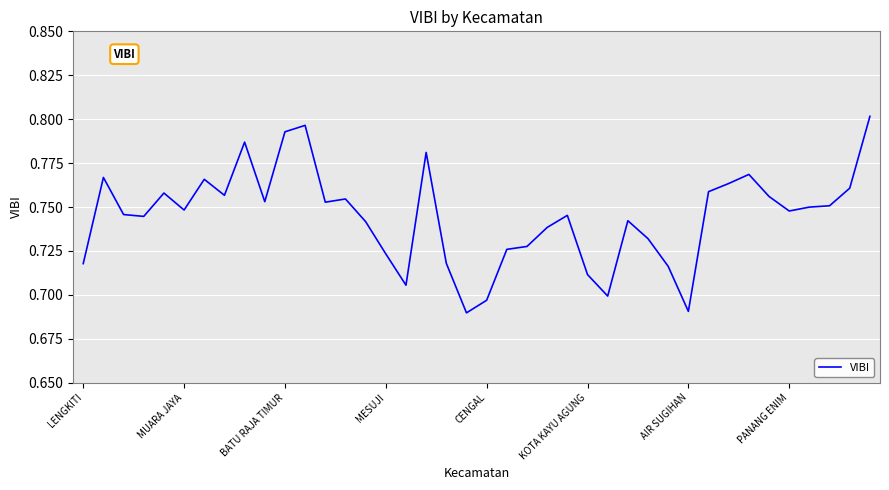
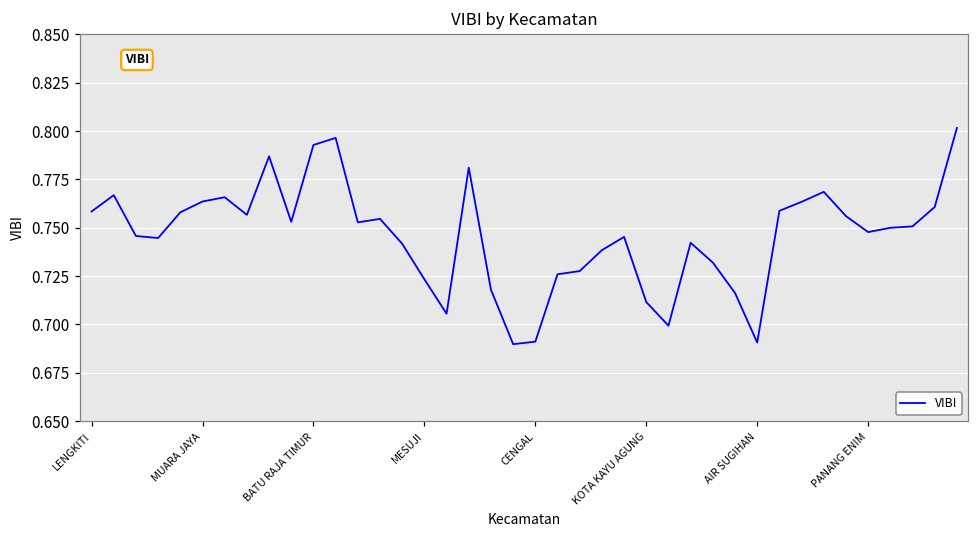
  {
-   "LENGKITI": 0.718,
-   "MUARA JAYA": 0.748,
+   "LENGKITI": 0.758,
+   "MUARA JAYA": 0.764,
    "BATU RAJA TIMUR": 0.793,
    "MESUJI": 0.723,
-   "CENGAL": 0.697,
+   "CENGAL": 0.691,
    "KOTA KAYU AGUNG": 0.712,
    "AIR SUGIHAN": 0.691,
    "PANANG ENIM": 0.748
  }
